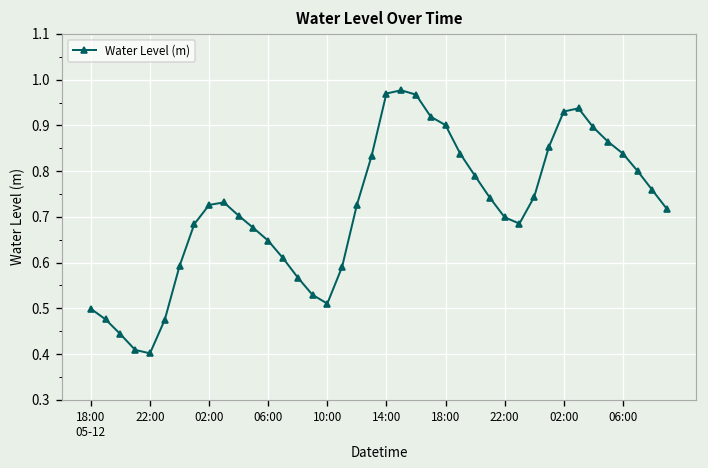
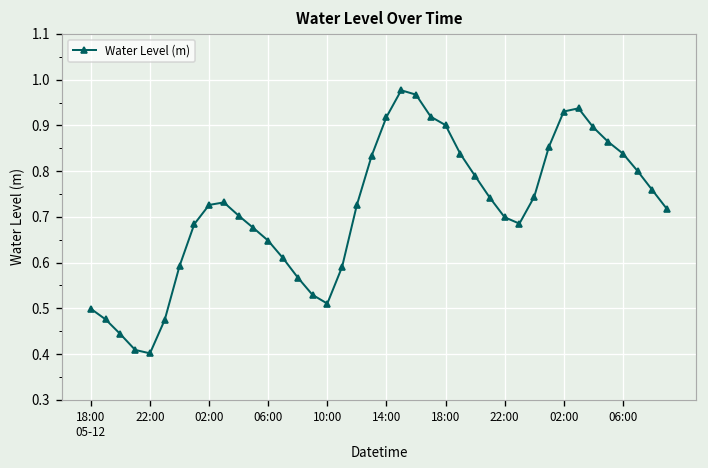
  {
    "18:00 05-12": 0.50,
    "10:00": 0.51,
-   "14:00": 0.97,
+   "14:00": 0.92,
    "18:00": 0.90
  }
